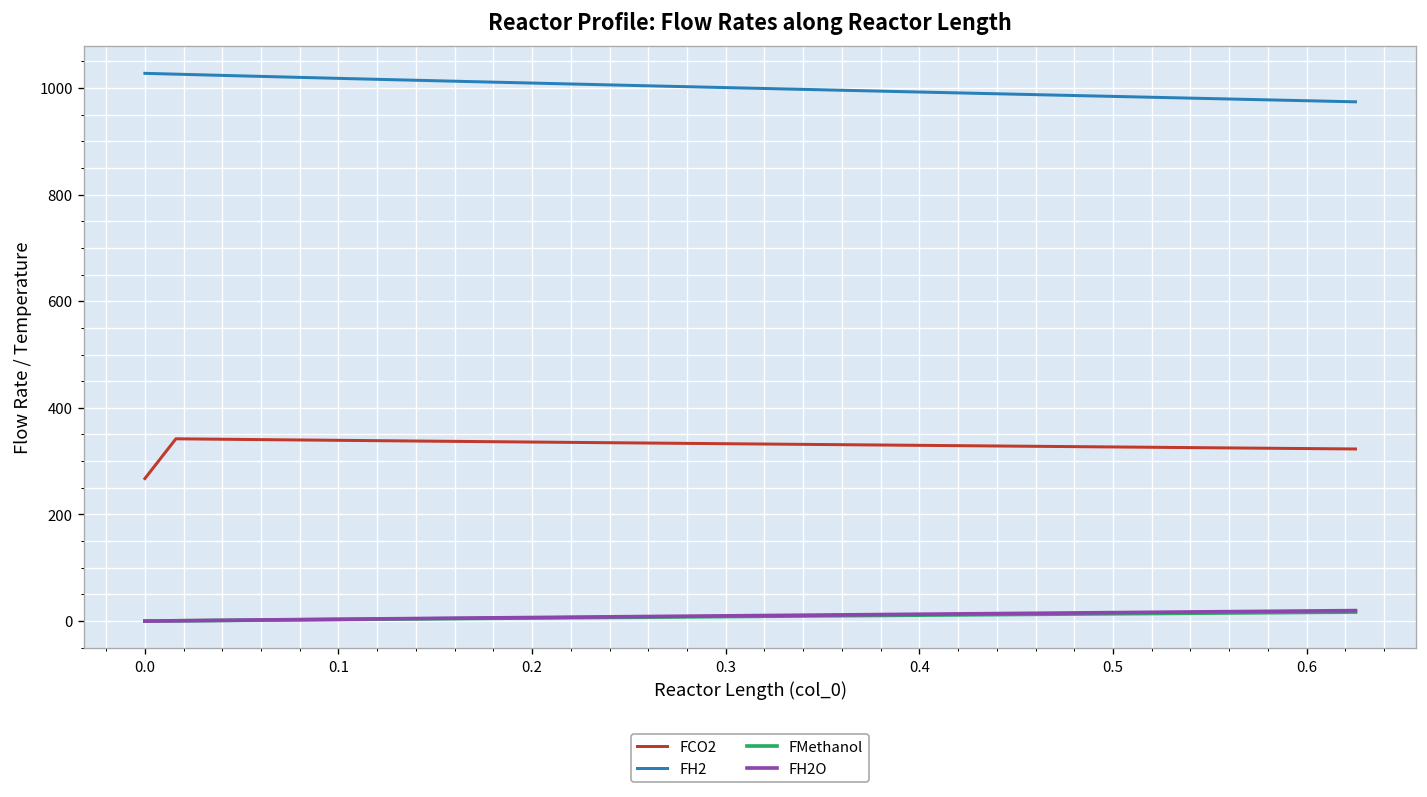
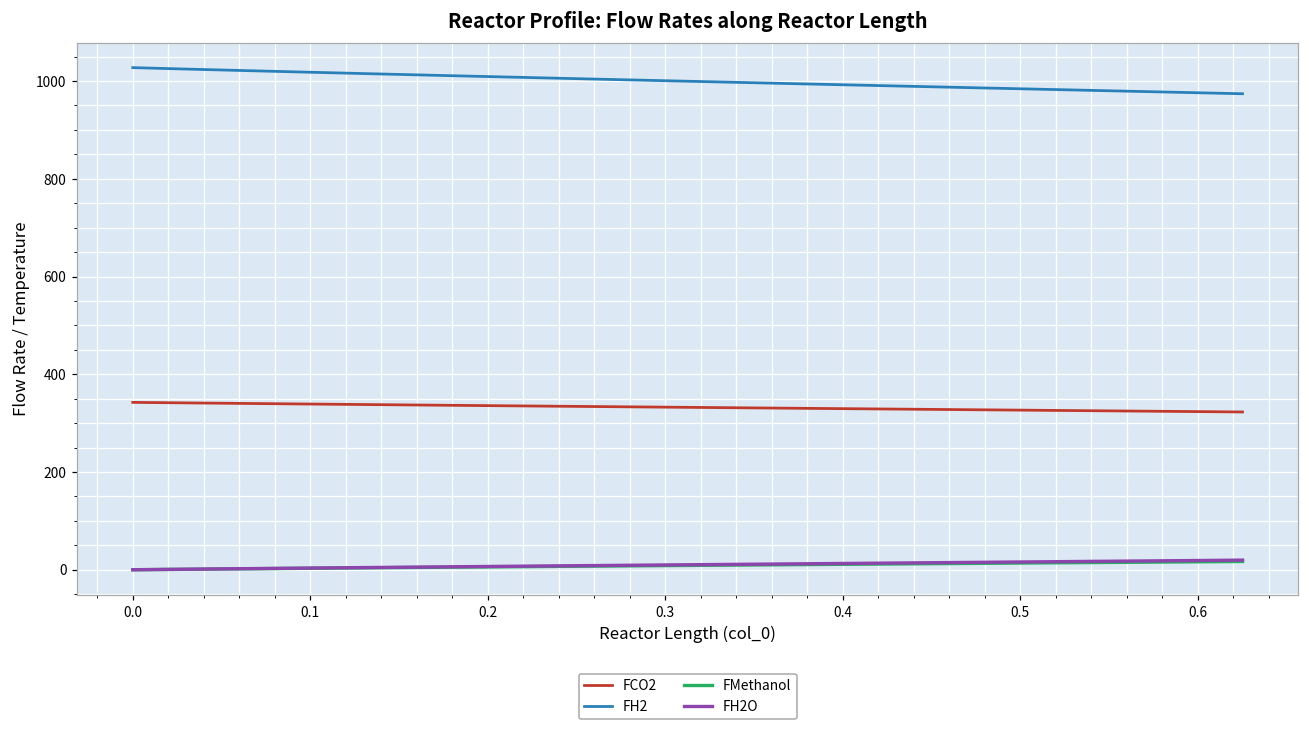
  {
    "FCO2": {
-     "0.0": 270
+     "0.0": 340
    },
    "FH2": {
      "0.0": 1030
    }
  }
